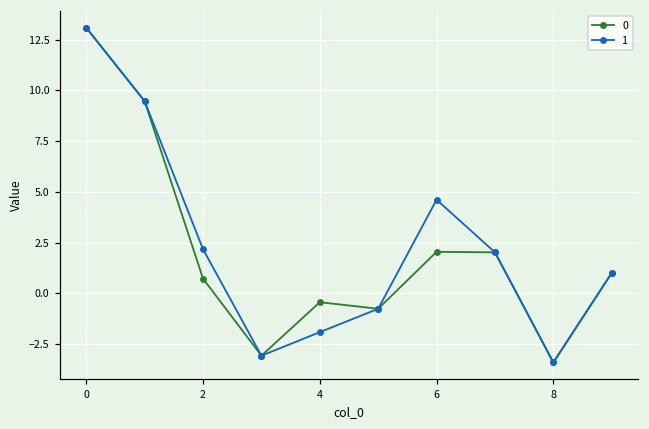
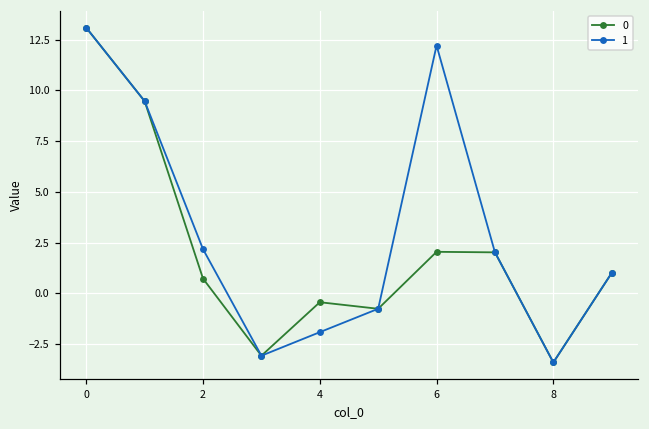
  {
    "0": {
      "2": 0.7,
      "4": -0.4,
      "6": 2.0
    },
    "1": {
      "2": 2.2,
      "4": -1.9,
-     "6": 4.6
+     "6": 12.2
    }
  }
